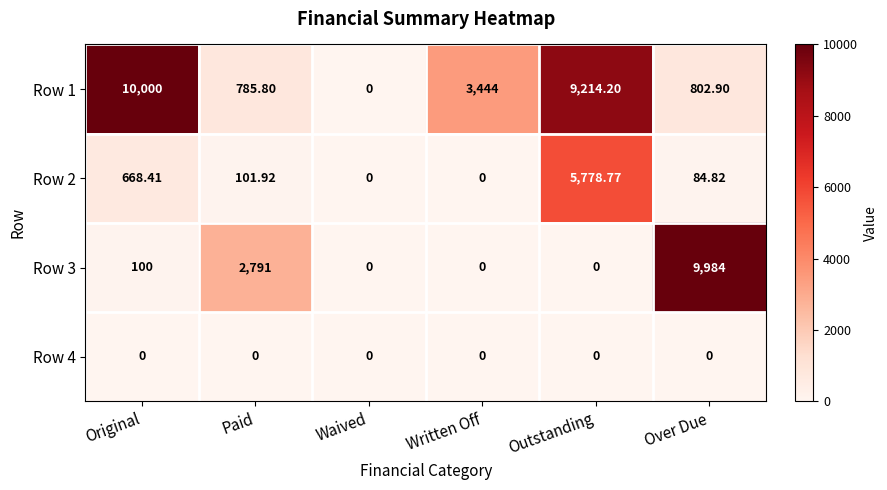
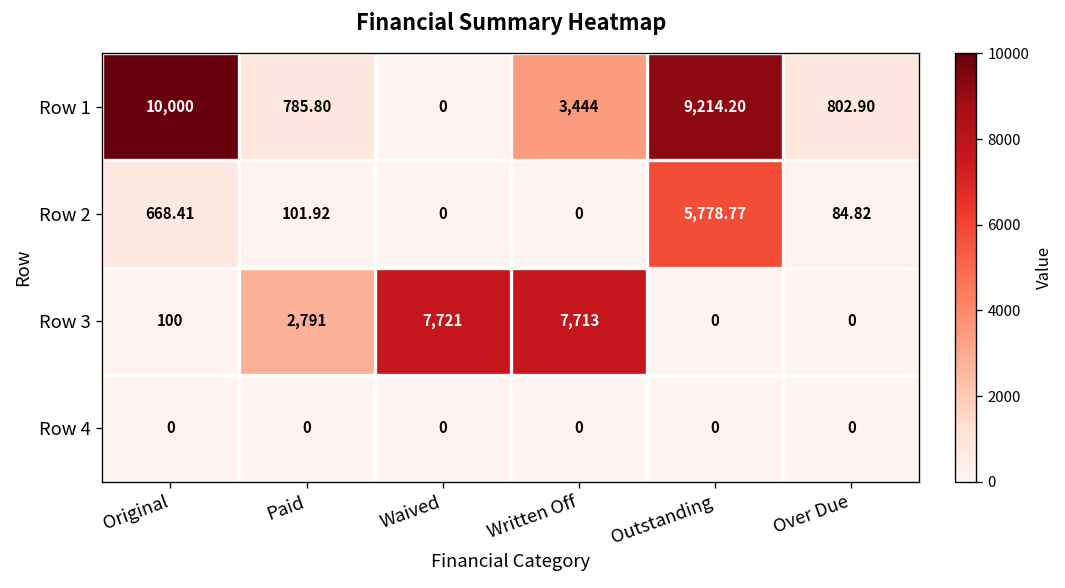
  {
    "Row 1": {
      "Original": "10,000",
      "Paid": "785.80",
      "Waived": "0",
      "Written Off": "3,444",
      "Outstanding": "9,214.20",
      "Over Due": "802.90"
    },
    "Row 2": {
      "Original": "668.41",
      "Paid": "101.92",
      "Waived": "0",
      "Written Off": "0",
      "Outstanding": "5,778.77",
      "Over Due": "84.82"
    },
    "Row 3": {
      "Original": "100",
      "Paid": "2,791",
-     "Waived": "0",
-     "Written Off": "0",
+     "Waived": "7,721",
+     "Written Off": "7,713",
      "Outstanding": "0",
-     "Over Due": "9,984"
+     "Over Due": "0"
    },
    "Row 4": {
      "Original": "0",
      "Paid": "0",
      "Waived": "0",
      "Written Off": "0",
      "Outstanding": "0",
      "Over Due": "0"
    }
  }
